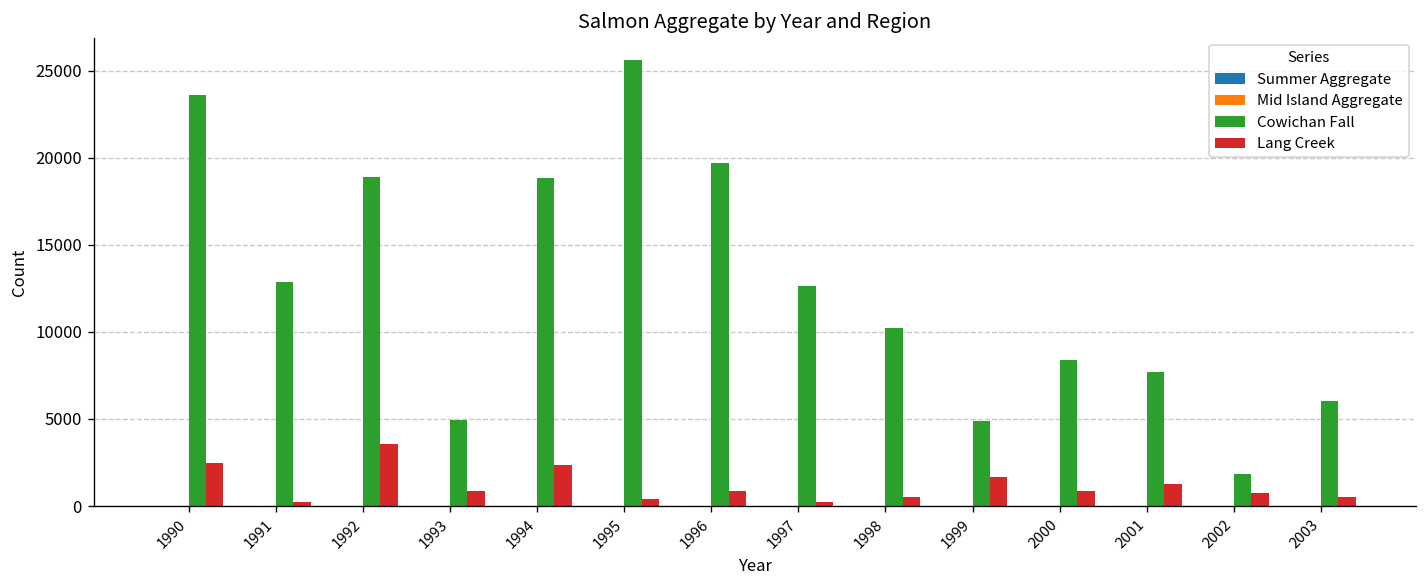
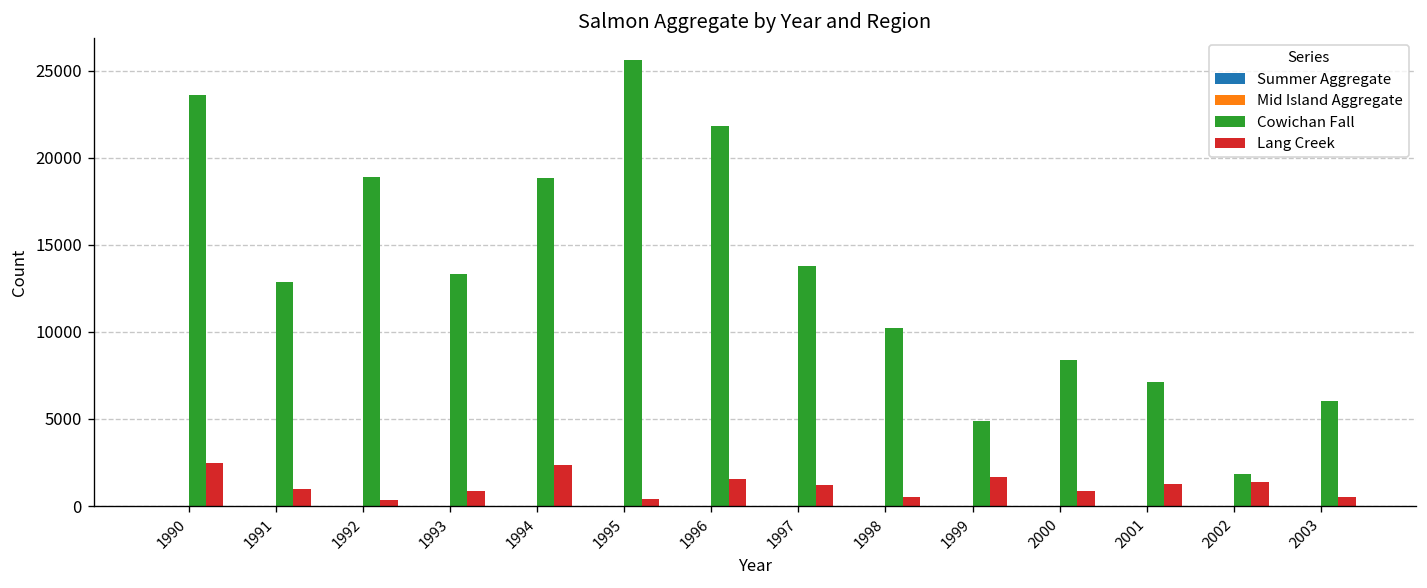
  {
    "Summer Aggregate": {
      "1990": 0,
      "1991": 0,
      "1992": 0,
      "1993": 0,
      "1994": 0,
      "1995": 0,
      "1996": 0,
      "1997": 0,
      "1998": 0,
      "1999": 0,
      "2000": 0,
      "2001": 0,
      "2002": 0,
      "2003": 0
    },
    "Mid Island Aggregate": {
      "1990": 0,
      "1991": 0,
      "1992": 0,
      "1993": 0,
      "1994": 0,
      "1995": 0,
      "1996": 0,
      "1997": 0,
      "1998": 0,
      "1999": 0,
      "2000": 0,
      "2001": 0,
      "2002": 0,
      "2003": 0
    },
    "Cowichan Fall": {
      "1990": 23600,
      "1991": 12900,
      "1992": 18900,
-     "1993": 4900,
+     "1993": 13300,
      "1994": 18800,
      "1995": 25600,
-     "1996": 19700,
-     "1997": 12600,
+     "1996": 21800,
+     "1997": 13800,
      "1998": 10200,
      "1999": 4900,
      "2000": 8400,
-     "2001": 7700,
+     "2001": 7100,
      "2002": 1800,
      "2003": 6000
    },
    "Lang Creek": {
      "1990": 2500,
-     "1991": 200,
-     "1992": 3600,
+     "1991": 1000,
+     "1992": 300,
      "1993": 900,
      "1994": 2300,
      "1995": 400,
-     "1996": 900,
-     "1997": 200,
+     "1996": 1500,
+     "1997": 1200,
      "1998": 500,
      "1999": 1600,
      "2000": 900,
      "2001": 1200,
-     "2002": 800,
+     "2002": 1400,
      "2003": 500
    }
  }
